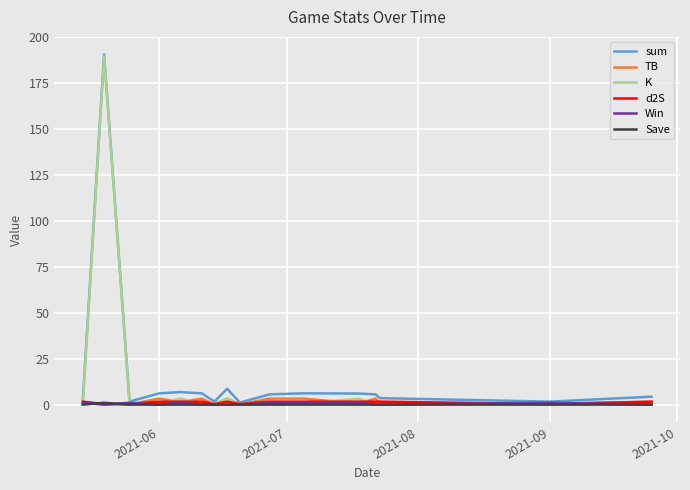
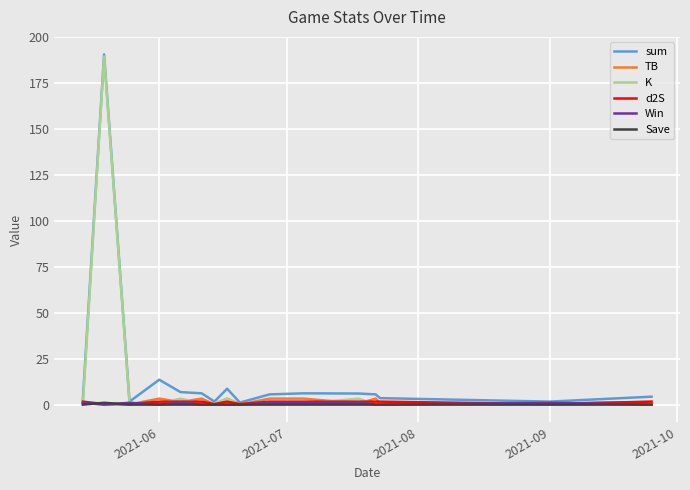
  {
    "sum": {
-     "2021-06": 6
+     "2021-06": 14
    },
    "TB": {
      "2021-06": 3
    }
  }
